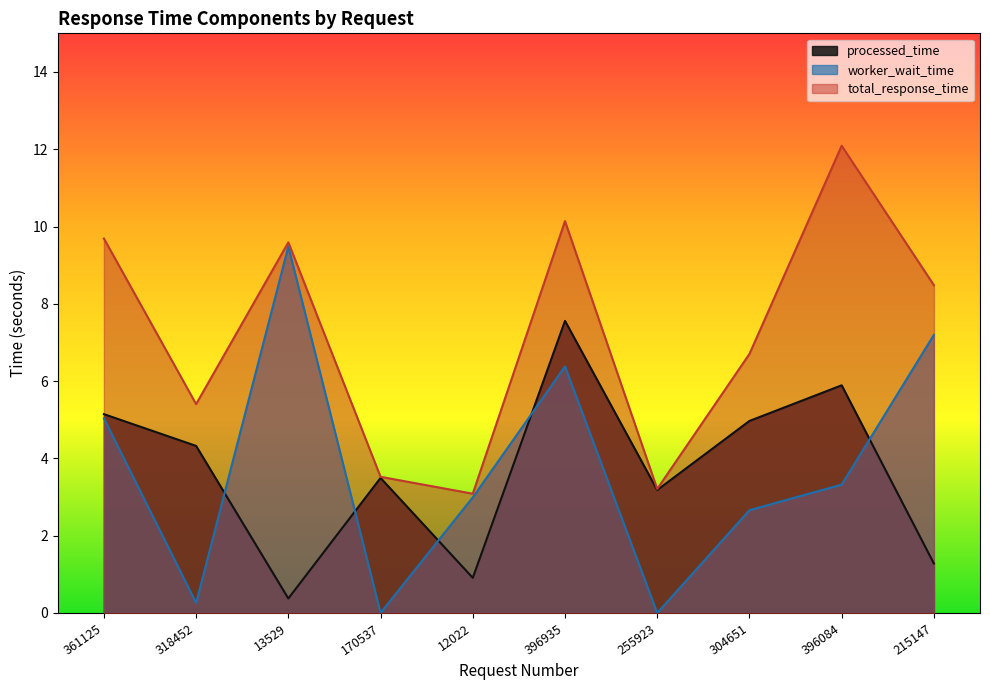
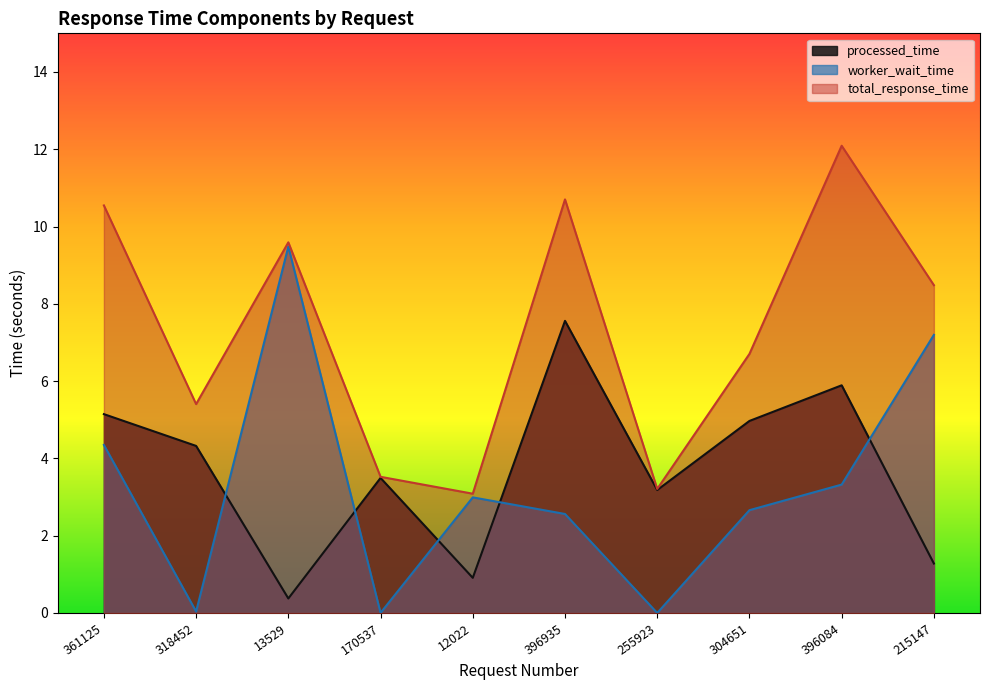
  {
    "processed_time": {
      "361125": 5.1,
      "318452": 4.3,
      "13529": 0.4,
      "12022": 0.9,
      "396935": 7.6,
      "304651": 5.0,
      "396084": 5.9,
      "215147": 1.3
    },
    "worker_wait_time": {
-     "361125": 5.0,
-     "318452": 0.3,
+     "361125": 4.3,
+     "318452": 0.0,
      "13529": 9.5,
      "170537": 0.0,
      "12022": 3.0,
-     "396935": 6.4,
+     "396935": 2.6,
      "255923": 0.0,
      "304651": 2.7,
      "396084": 3.3,
      "215147": 7.2
    },
    "total_response_time": {
-     "361125": 9.7,
+     "361125": 10.5,
      "318452": 5.4,
      "13529": 9.6,
      "12022": 3.1,
-     "396935": 10.1,
+     "396935": 10.7,
      "304651": 6.7,
      "396084": 12.1,
      "215147": 8.5
    }
  }
